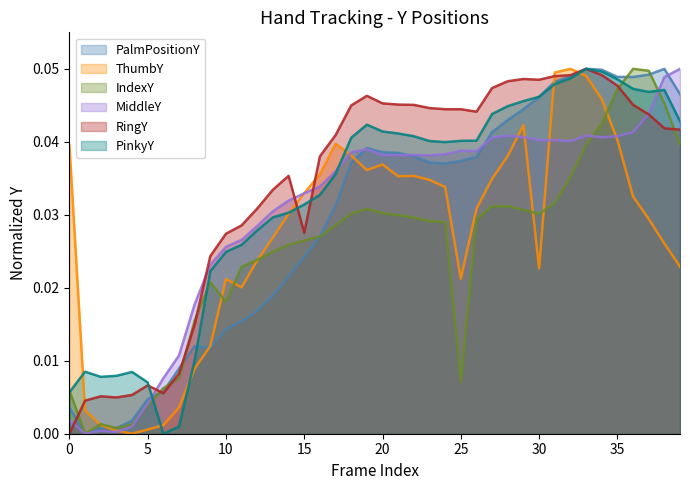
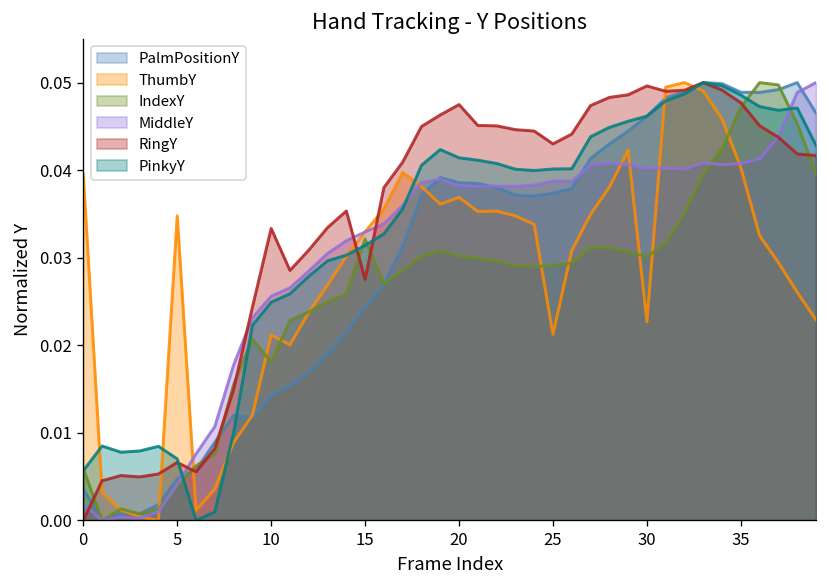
  {
    "ThumbY": {
      "0": 0.040,
-     "5": 0.001,
+     "5": 0.035,
      "10": 0.021,
      "20": 0.037,
      "25": 0.021,
      "30": 0.023,
      "35": 0.040
    },
    "IndexY": {
      "10": 0.018,
-     "15": 0.026,
+     "15": 0.032,
      "20": 0.030,
-     "25": 0.007,
+     "25": 0.029,
      "30": 0.030,
      "35": 0.047
    },
    "RingY": {
      "0": 0.000,
      "5": 0.007,
-     "10": 0.027,
+     "10": 0.033,
      "15": 0.028,
-     "20": 0.045,
-     "25": 0.044,
-     "30": 0.049,
+     "20": 0.047,
+     "25": 0.043,
+     "30": 0.050,
      "35": 0.048
    }
  }
